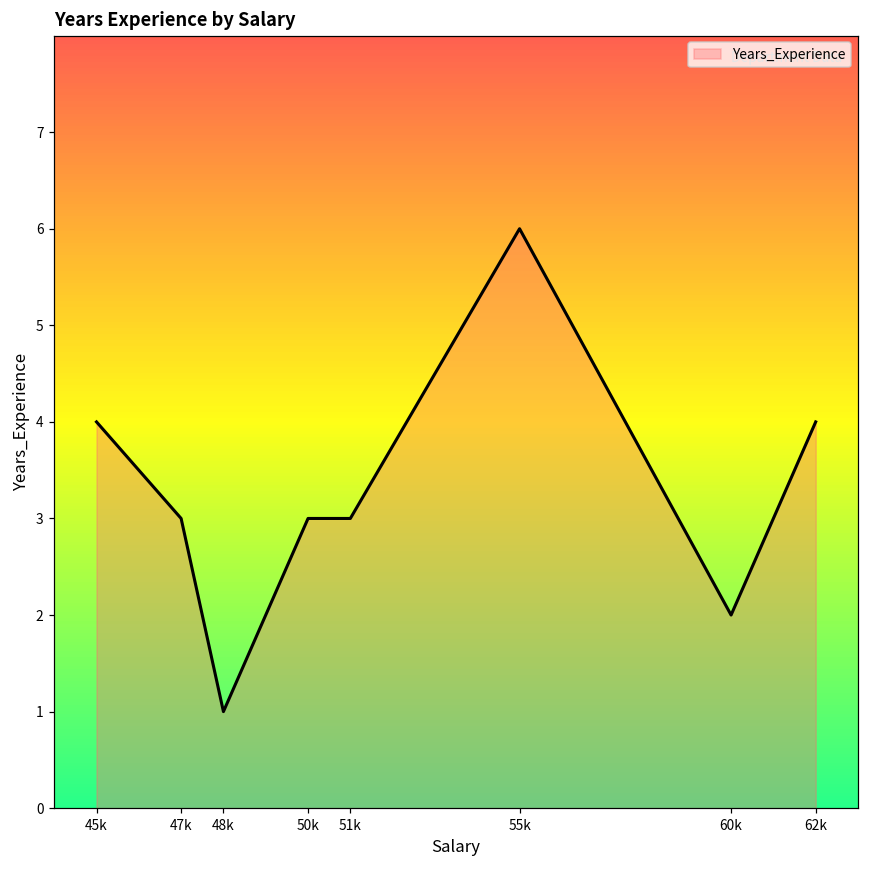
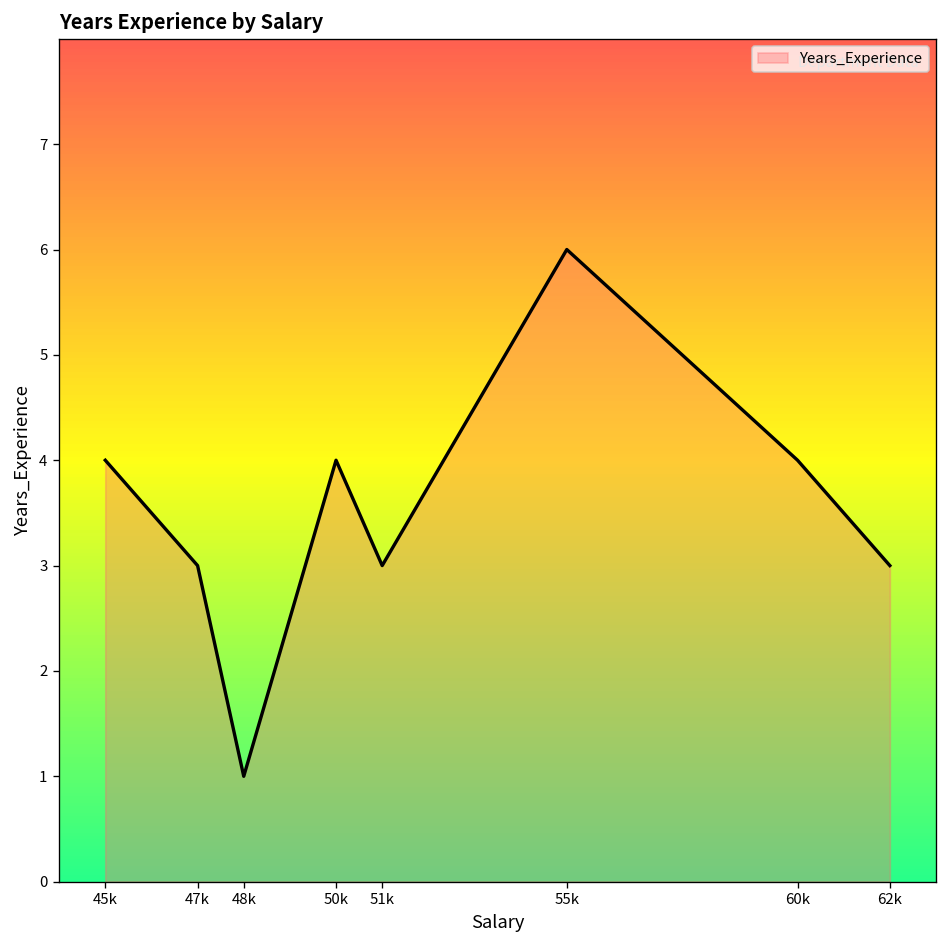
  {
    "45k": 4,
    "47k": 3,
    "48k": 1,
-   "50k": 3,
+   "50k": 4,
    "51k": 3,
    "55k": 6,
-   "60k": 2,
-   "62k": 4
+   "60k": 4,
+   "62k": 3
  }
